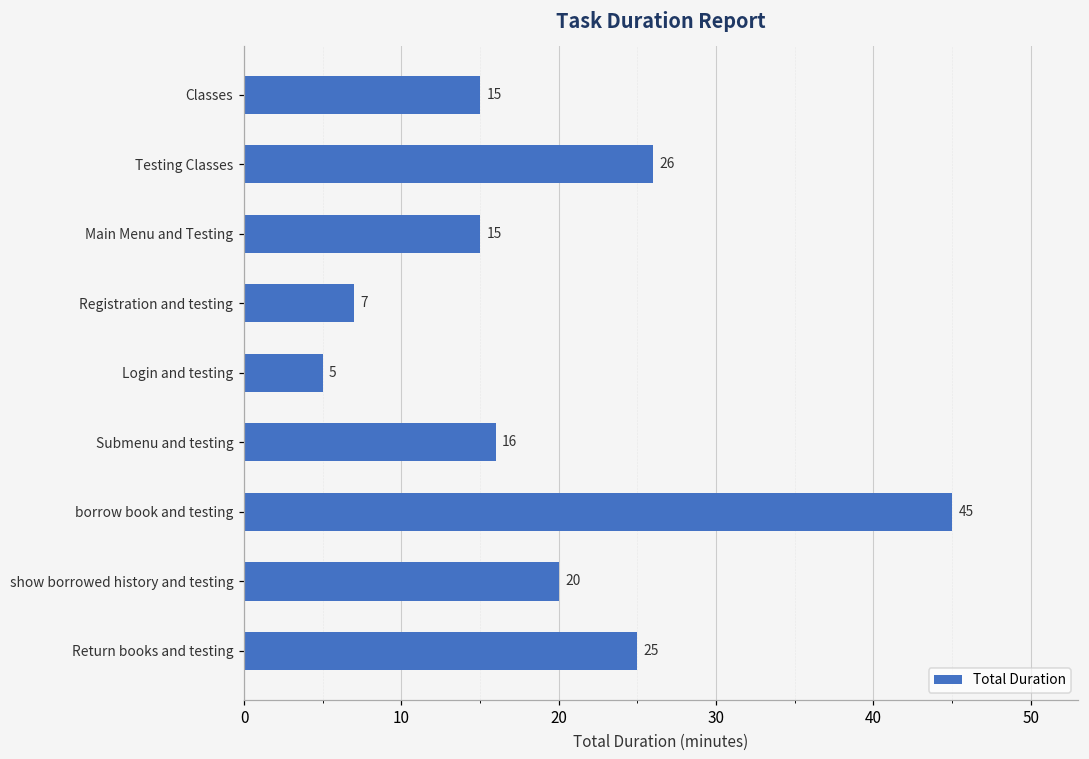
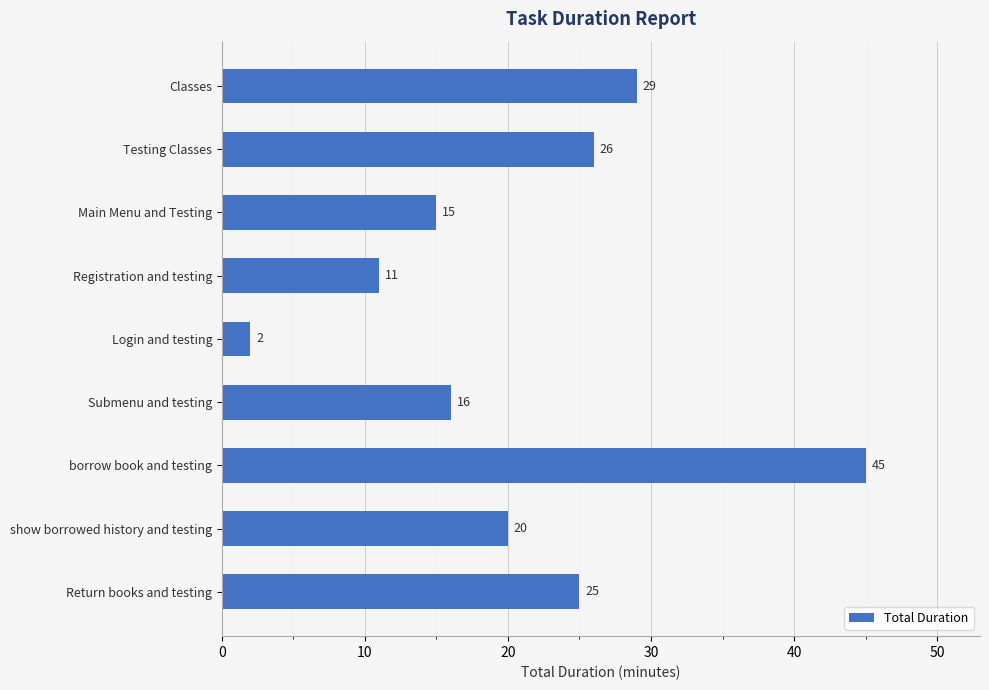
  {
-   "Classes": 15,
+   "Classes": 29,
    "Testing Classes": 26,
    "Main Menu and Testing": 15,
-   "Registration and testing": 7,
-   "Login and testing": 5,
+   "Registration and testing": 11,
+   "Login and testing": 2,
    "Submenu and testing": 16,
    "borrow book and testing": 45,
    "show borrowed history and testing": 20,
    "Return books and testing": 25
  }
